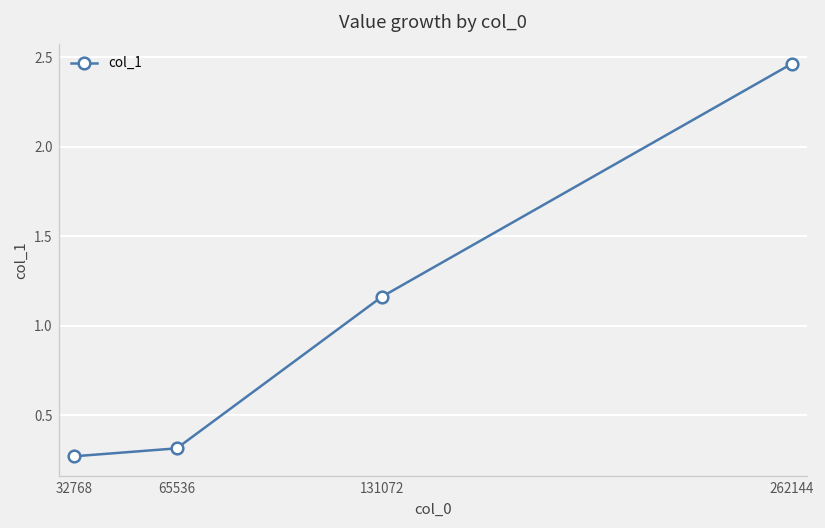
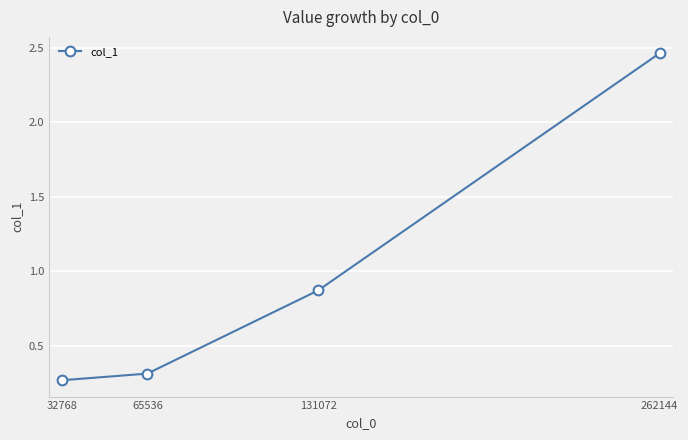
  {
    "32768": 0.27,
    "65536": 0.31,
-   "131072": 1.16,
+   "131072": 0.87,
    "262144": 2.46
  }
